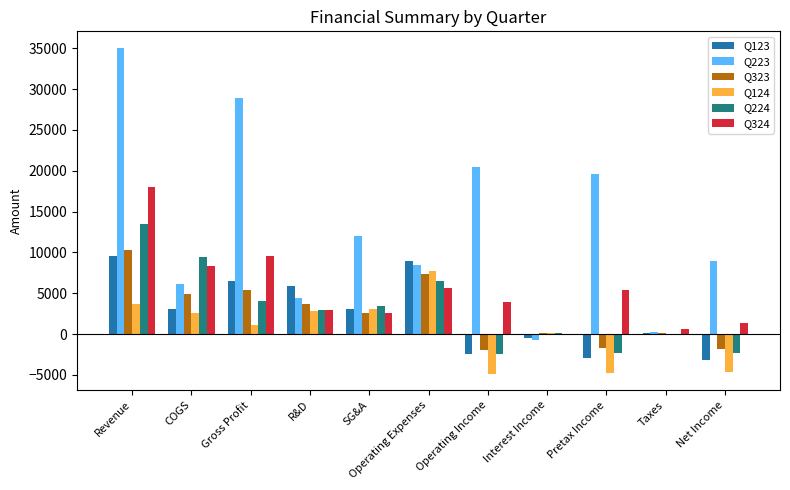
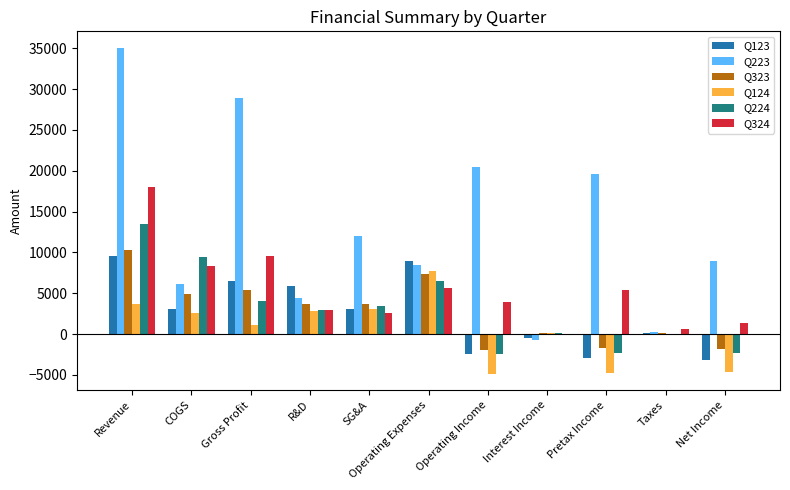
  {
    "Q223": {
      "Revenue": 35000,
      "COGS": 6000,
      "Gross Profit": 29000,
      "R&D": 4000,
      "SG&A": 12000,
      "Operating Expenses": 9000,
      "Operating Income": 20000,
      "Interest Income": -1000,
      "Pretax Income": 20000,
      "Taxes": 0,
      "Net Income": 9000
    },
    "Q323": {
      "Revenue": 10000,
      "COGS": 5000,
      "Gross Profit": 5000,
      "R&D": 4000,
-     "SG&A": 3000,
+     "SG&A": 4000,
      "Operating Expenses": 7000,
      "Operating Income": -2000,
      "Pretax Income": -2000,
      "Net Income": -2000
    },
    "Q124": {
      "Revenue": 4000,
      "COGS": 3000,
      "Gross Profit": 1000,
      "R&D": 3000,
      "SG&A": 3000,
      "Operating Expenses": 8000,
      "Operating Income": -5000,
      "Pretax Income": -5000,
      "Net Income": -5000
    },
    "Q324": {
      "Revenue": 18000,
      "COGS": 8000,
      "Gross Profit": 10000,
      "R&D": 3000,
      "SG&A": 3000,
      "Operating Expenses": 6000,
      "Operating Income": 4000,
      "Pretax Income": 5000,
      "Taxes": 1000,
      "Net Income": 1000
    }
  }
